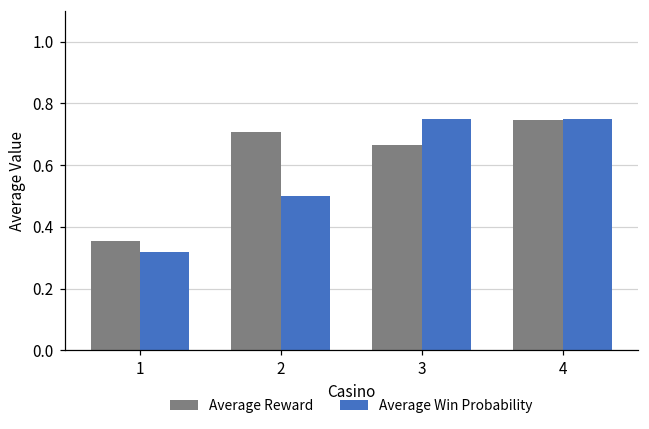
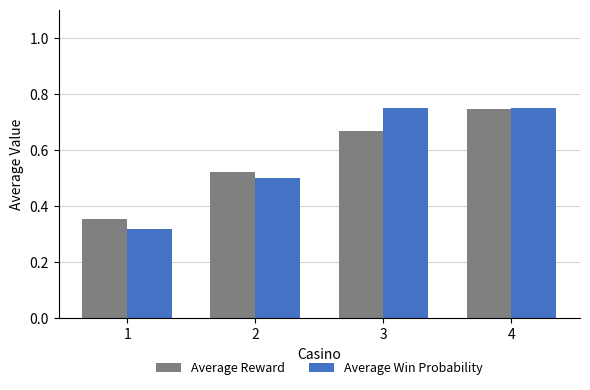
  {
    "Average Reward": {
      "1": 0.35,
-     "2": 0.71,
+     "2": 0.52,
      "3": 0.67,
      "4": 0.75
    },
    "Average Win Probability": {
      "1": 0.32,
      "2": 0.50,
      "3": 0.75,
      "4": 0.75
    }
  }
